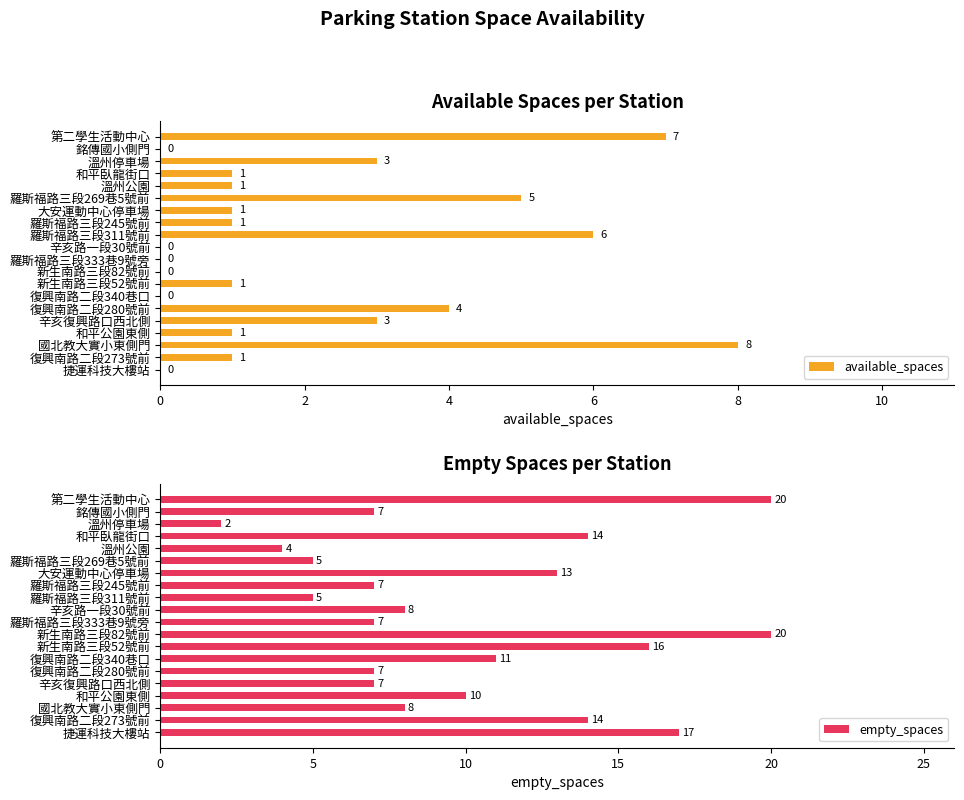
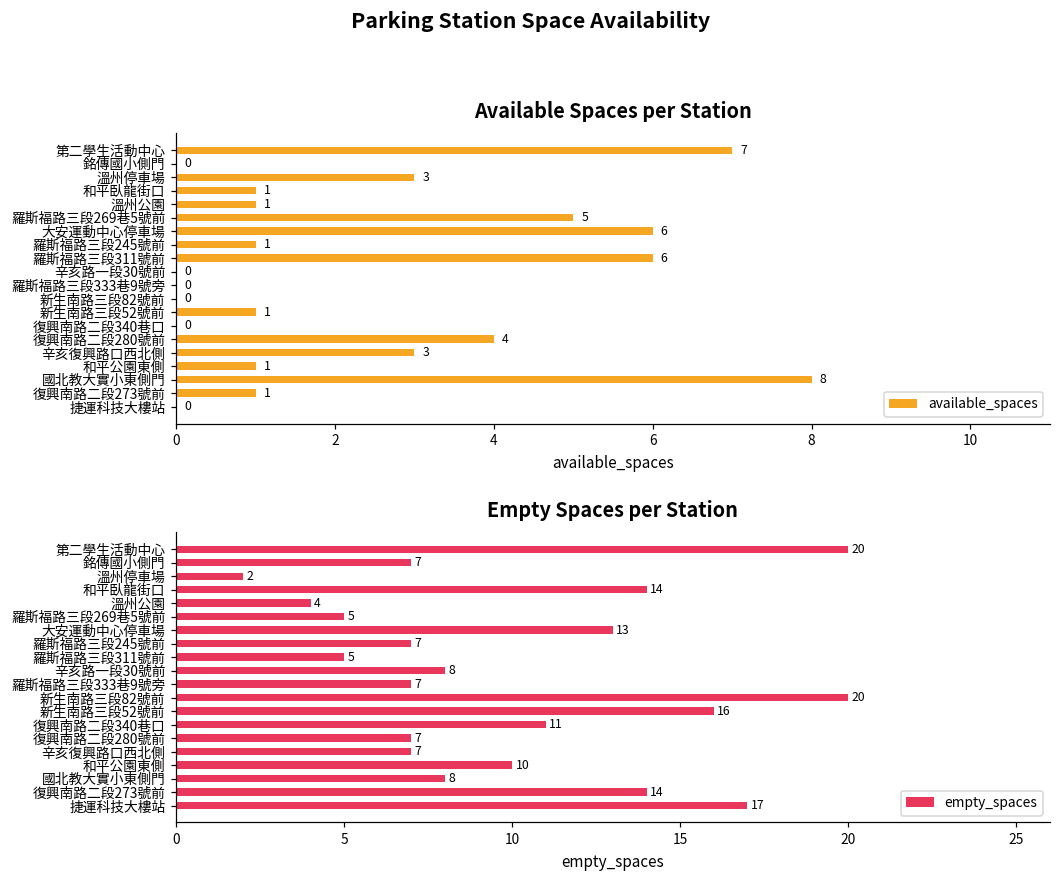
  {
    "Available Spaces per Station": {
      "第二學生活動中心": 7,
      "銘傳國小側門": 0,
      "溫州停車場": 3,
      "和平臥龍街口": 1,
      "溫州公園": 1,
      "羅斯福路三段269巷5號前": 5,
-     "大安運動中心停車場": 1,
+     "大安運動中心停車場": 6,
      "羅斯福路三段245號前": 1,
      "羅斯福路三段311號前": 6,
      "辛亥路一段30號前": 0,
      "羅斯福路三段333巷9號旁": 0,
      "新生南路三段82號前": 0,
      "新生南路三段52號前": 1,
      "復興南路二段340巷口": 0,
      "復興南路二段280號前": 4,
      "辛亥復興路口西北側": 3,
      "和平公園東側": 1,
      "國北教大實小東側門": 8,
      "復興南路二段273號前": 1,
      "捷運科技大樓站": 0
    },
    "Empty Spaces per Station": {
      "第二學生活動中心": 20,
      "銘傳國小側門": 7,
      "溫州停車場": 2,
      "和平臥龍街口": 14,
      "溫州公園": 4,
      "羅斯福路三段269巷5號前": 5,
      "大安運動中心停車場": 13,
      "羅斯福路三段245號前": 7,
      "羅斯福路三段311號前": 5,
      "辛亥路一段30號前": 8,
      "羅斯福路三段333巷9號旁": 7,
      "新生南路三段82號前": 20,
      "新生南路三段52號前": 16,
      "復興南路二段340巷口": 11,
      "復興南路二段280號前": 7,
      "辛亥復興路口西北側": 7,
      "和平公園東側": 10,
      "國北教大實小東側門": 8,
      "復興南路二段273號前": 14,
      "捷運科技大樓站": 17
    }
  }
